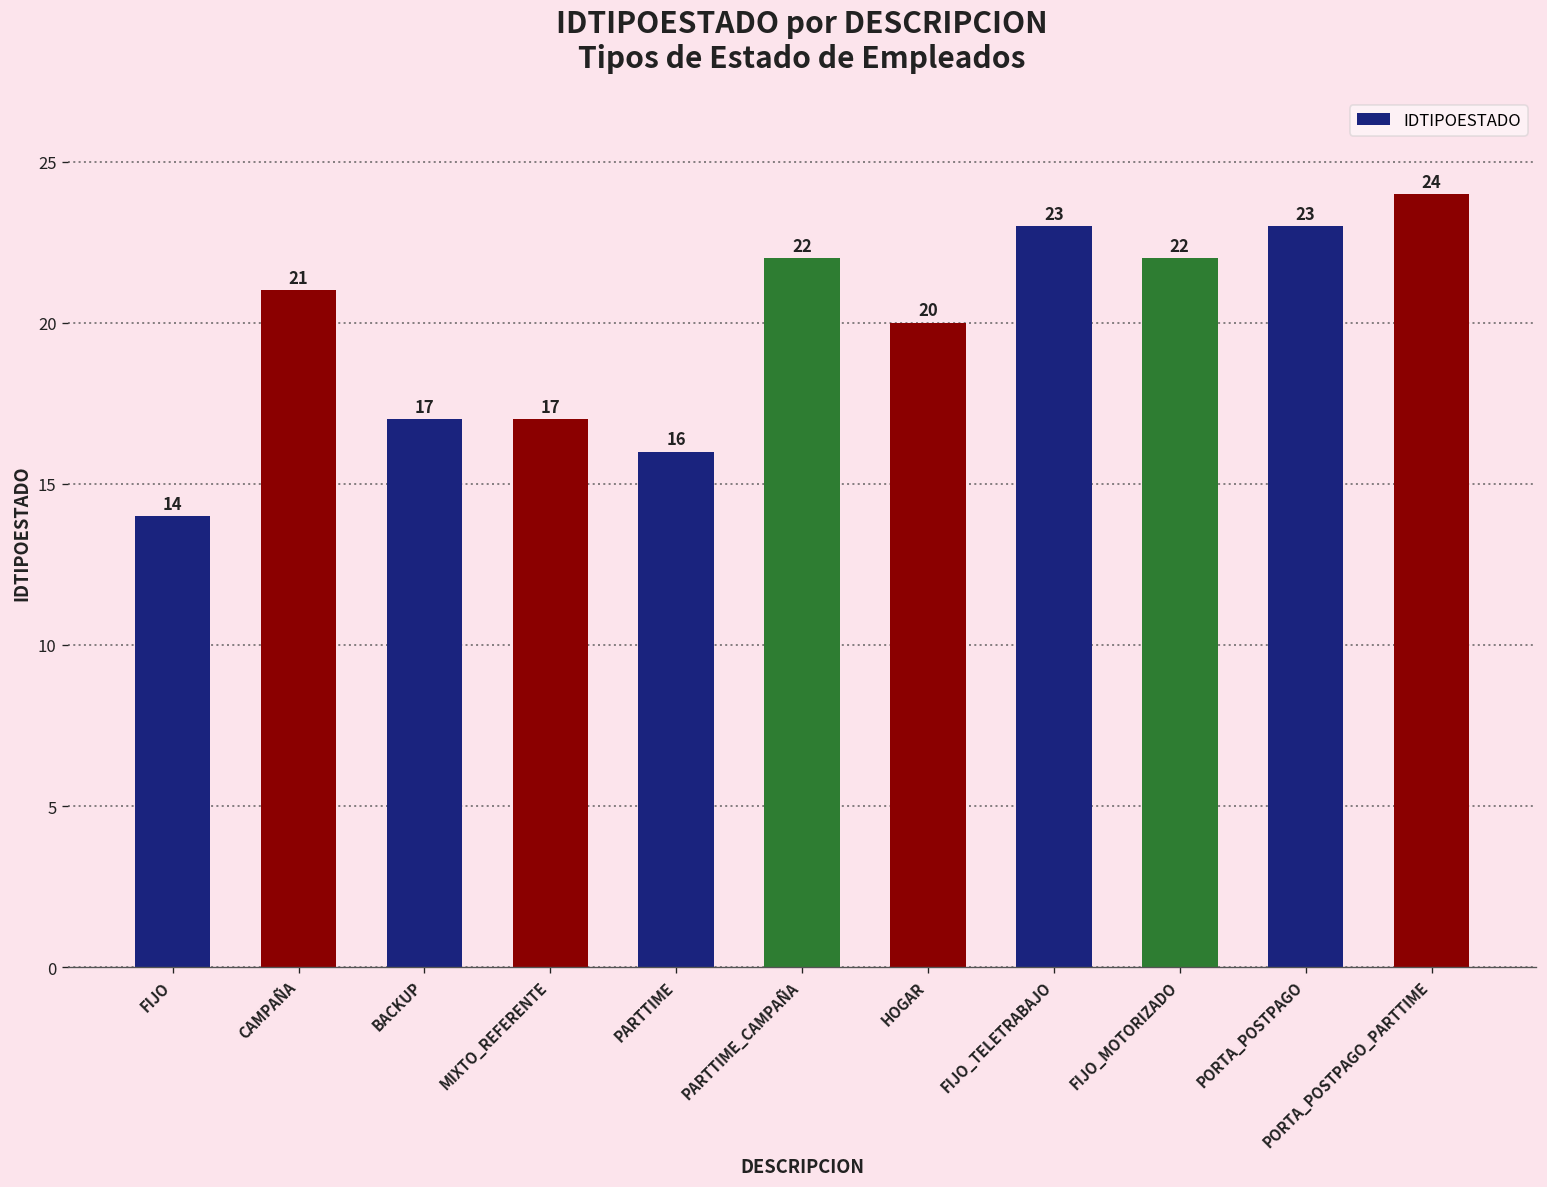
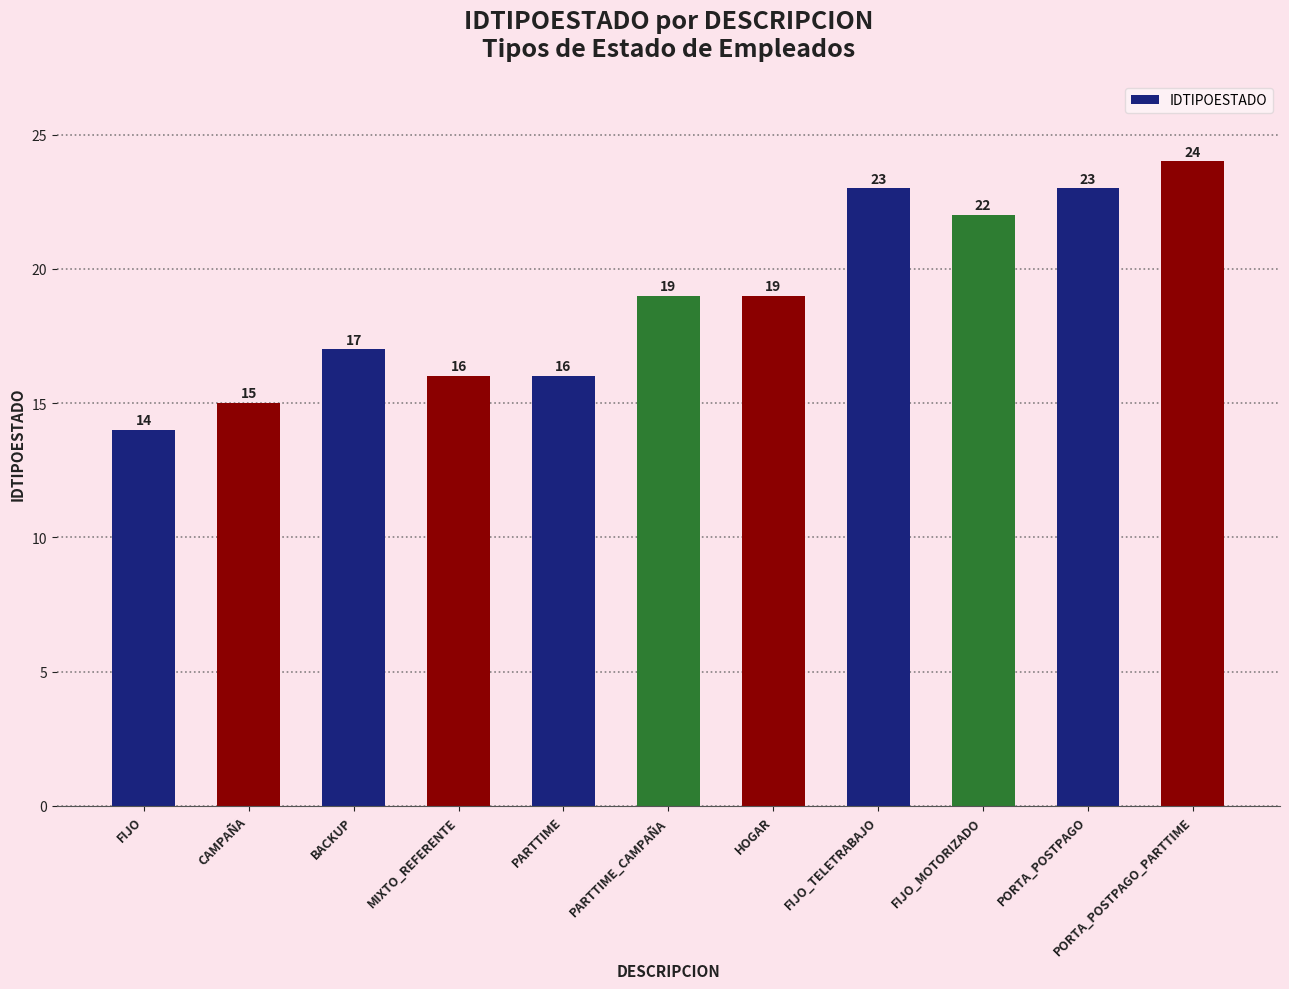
  {
    "FIJO": 14,
-   "CAMPAÑA": 21,
+   "CAMPAÑA": 15,
    "BACKUP": 17,
-   "MIXTO_REFERENTE": 17,
+   "MIXTO_REFERENTE": 16,
    "PARTTIME": 16,
-   "PARTTIME_CAMPAÑA": 22,
-   "HOGAR": 20,
+   "PARTTIME_CAMPAÑA": 19,
+   "HOGAR": 19,
    "FIJO_TELETRABAJO": 23,
    "FIJO_MOTORIZADO": 22,
    "PORTA_POSTPAGO": 23,
    "PORTA_POSTPAGO_PARTTIME": 24
  }
